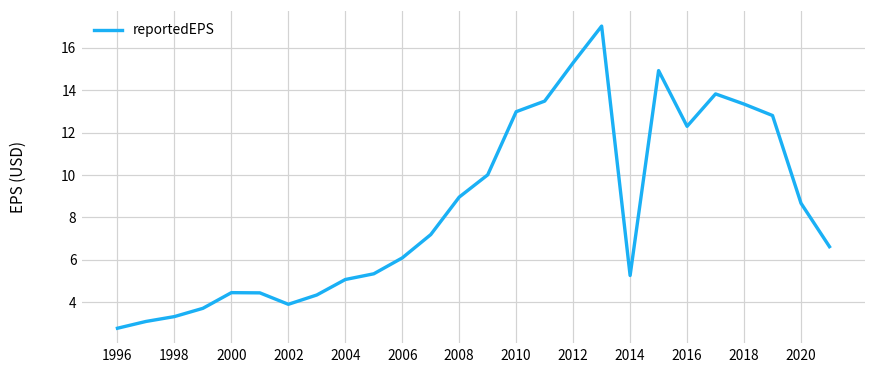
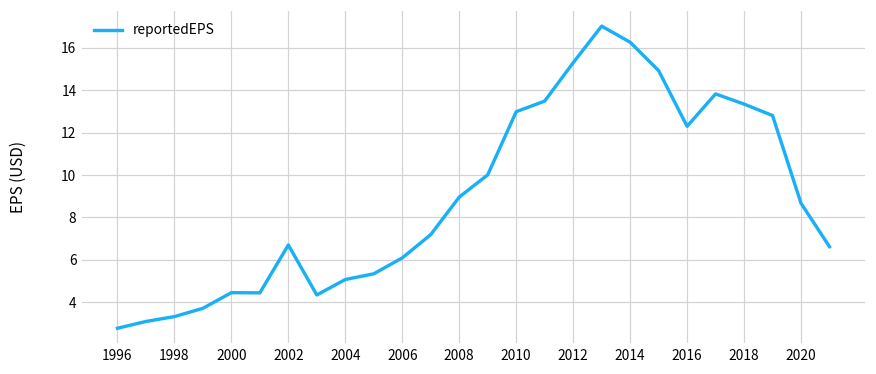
  {
    "1996": 2.8,
    "1998": 3.3,
    "2000": 4.5,
-   "2002": 3.9,
+   "2002": 6.7,
    "2004": 5.1,
    "2006": 6.1,
    "2008": 9.0,
    "2010": 13.0,
    "2012": 15.3,
-   "2014": 5.3,
+   "2014": 16.3,
    "2016": 12.3,
    "2018": 13.4,
    "2020": 8.7
  }
